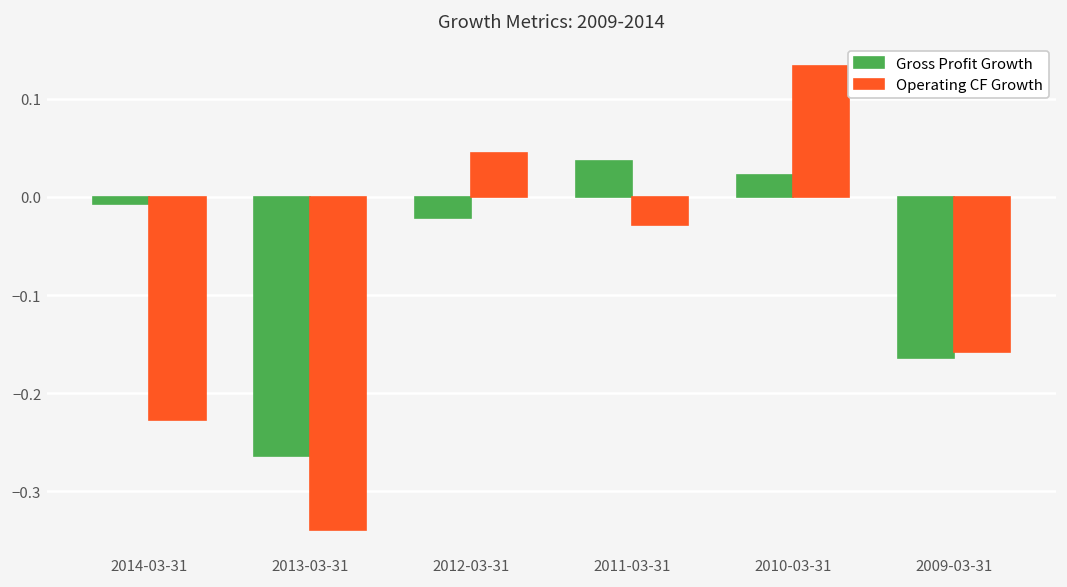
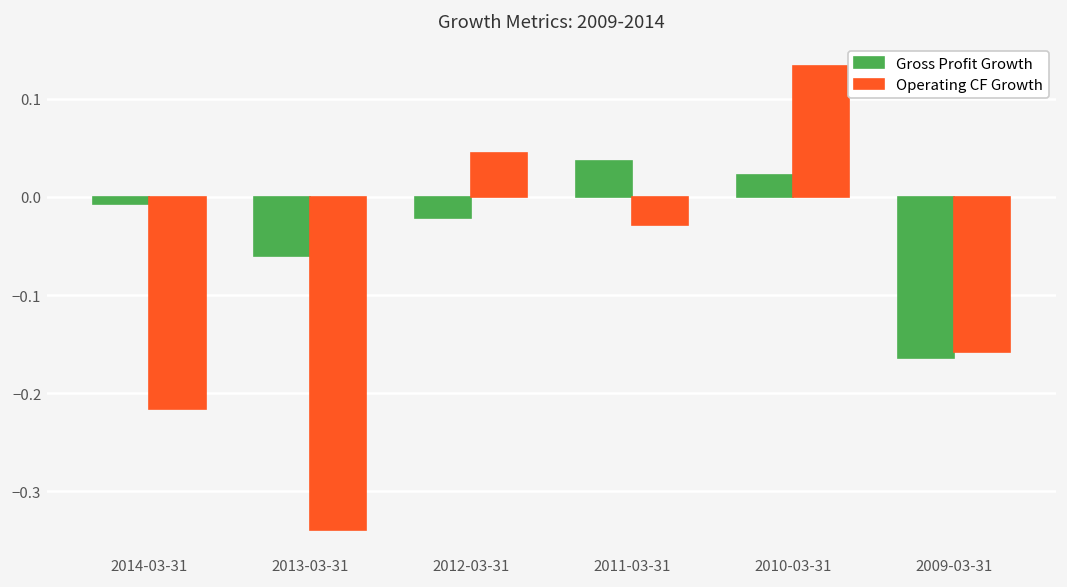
  {
    "Gross Profit Growth": {
      "2014-03-31": -0.01,
-     "2013-03-31": -0.26,
+     "2013-03-31": -0.06,
      "2012-03-31": -0.02,
      "2011-03-31": 0.04,
      "2010-03-31": 0.02,
      "2009-03-31": -0.16
    },
    "Operating CF Growth": {
-     "2014-03-31": -0.23,
+     "2014-03-31": -0.22,
      "2013-03-31": -0.34,
      "2012-03-31": 0.04,
      "2011-03-31": -0.03,
      "2010-03-31": 0.13,
      "2009-03-31": -0.16
    }
  }
